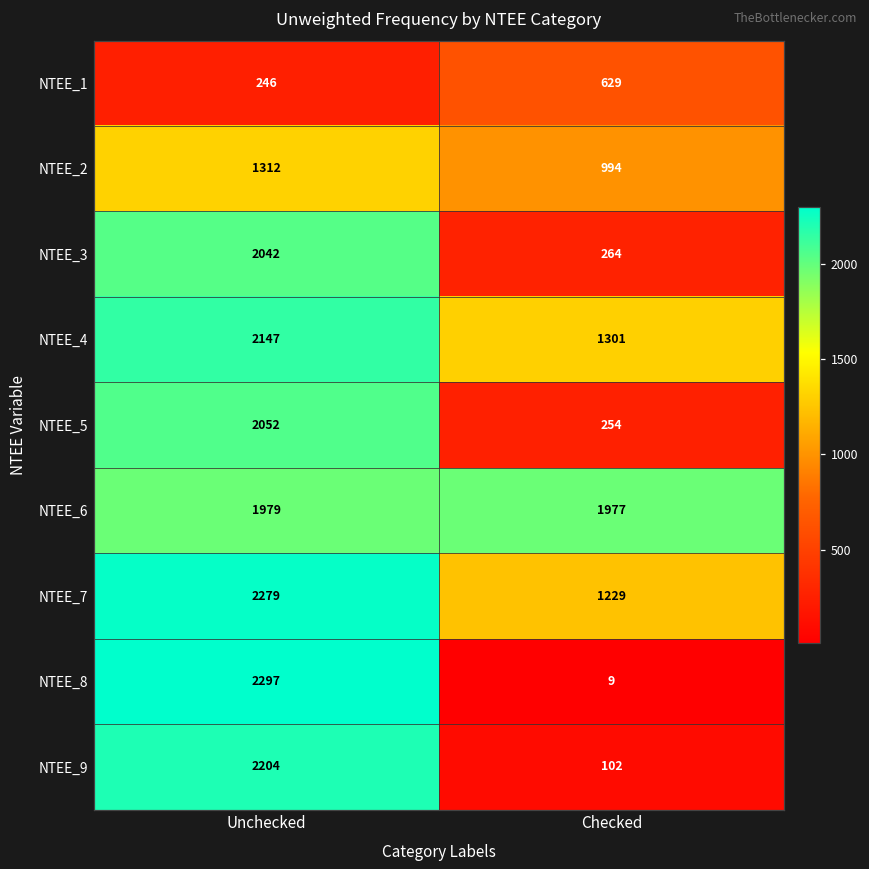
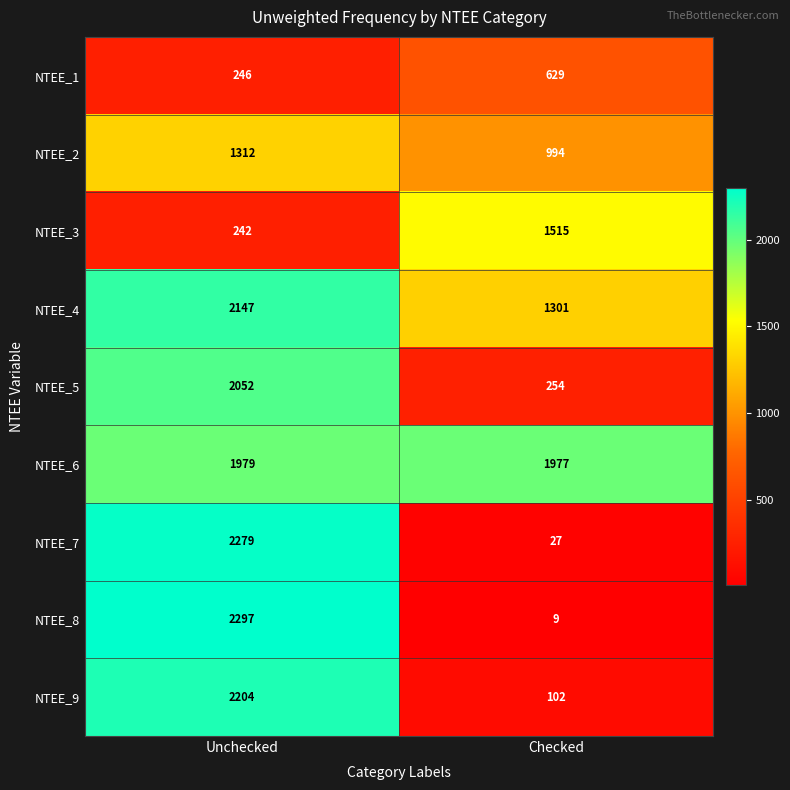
  {
    "NTEE_1": {
      "Unchecked": 246,
      "Checked": 629
    },
    "NTEE_2": {
      "Unchecked": 1312,
      "Checked": 994
    },
    "NTEE_3": {
-     "Unchecked": 2042,
-     "Checked": 264
+     "Unchecked": 242,
+     "Checked": 1515
    },
    "NTEE_4": {
      "Unchecked": 2147,
      "Checked": 1301
    },
    "NTEE_5": {
      "Unchecked": 2052,
      "Checked": 254
    },
    "NTEE_6": {
      "Unchecked": 1979,
      "Checked": 1977
    },
    "NTEE_7": {
      "Unchecked": 2279,
-     "Checked": 1229
+     "Checked": 27
    },
    "NTEE_8": {
      "Unchecked": 2297,
      "Checked": 9
    },
    "NTEE_9": {
      "Unchecked": 2204,
      "Checked": 102
    }
  }
